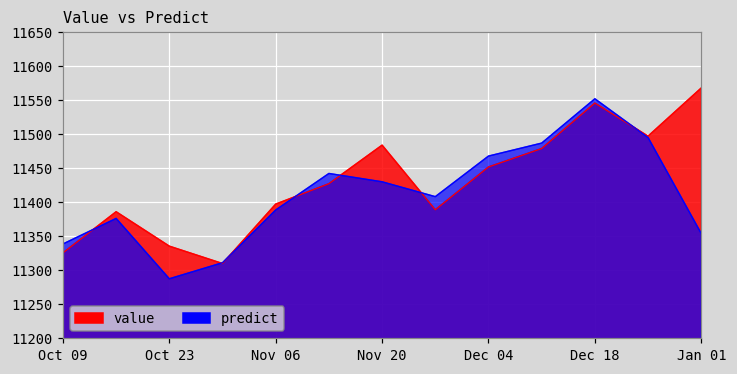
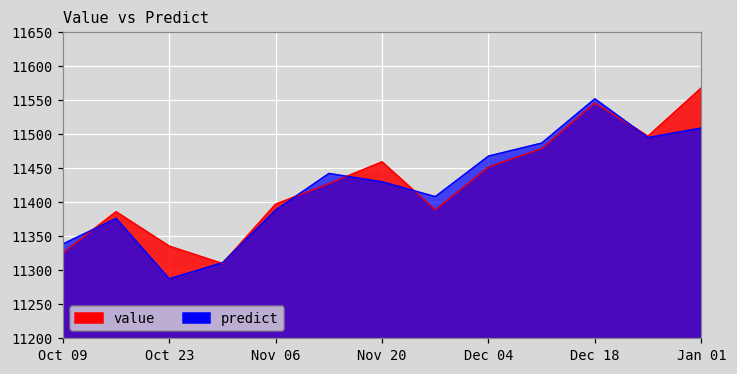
  {
    "value": {
      "Oct 09": 11330,
      "Oct 23": 11340,
      "Nov 06": 11400,
-     "Nov 20": 11480,
+     "Nov 20": 11460,
      "Dec 04": 11450,
      "Dec 18": 11550,
      "Jan 01": 11570
    },
    "predict": {
      "Oct 09": 11340,
      "Oct 23": 11290,
      "Nov 06": 11390,
      "Nov 20": 11430,
      "Dec 04": 11470,
      "Dec 18": 11550,
-     "Jan 01": 11350
+     "Jan 01": 11510
    }
  }
